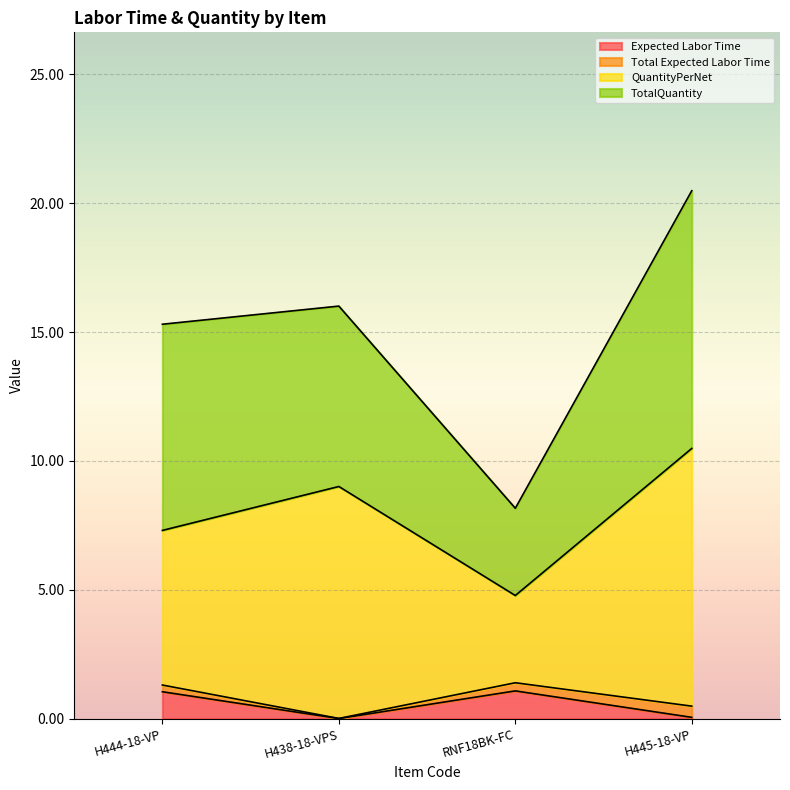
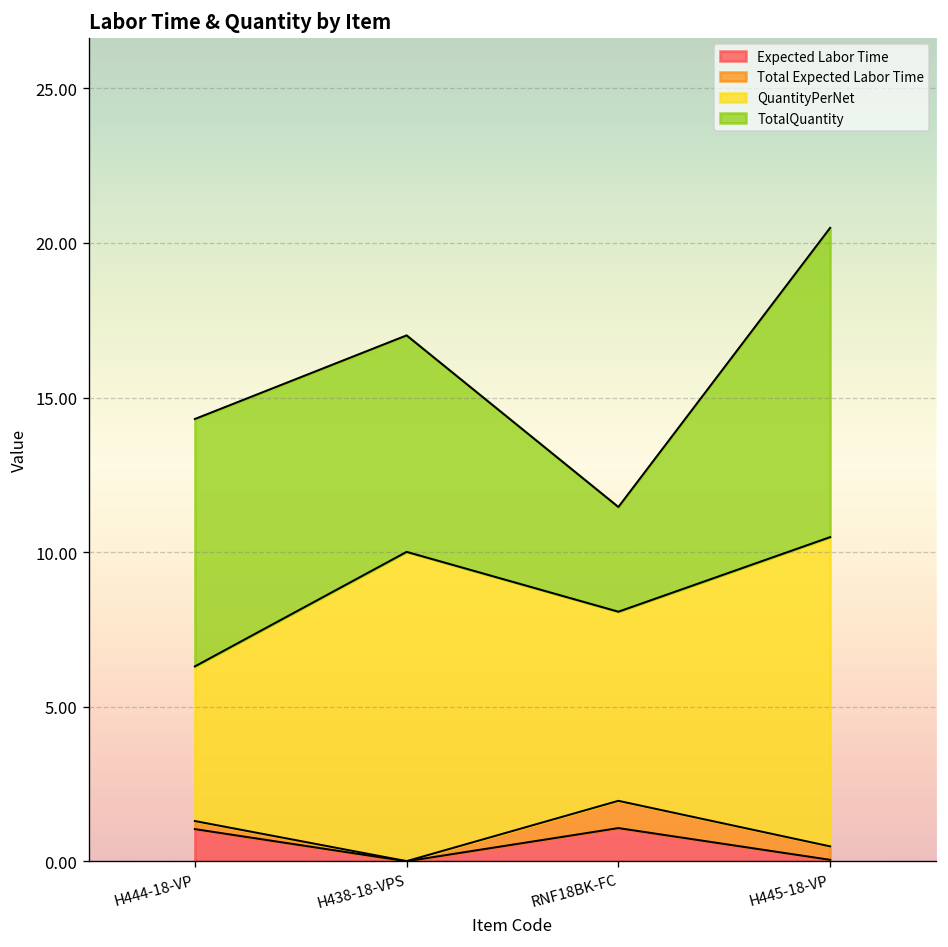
  {
    "Expected Labor Time": {
      "H444-18-VP": 1.0,
      "RNF18BK-FC": 1.1,
      "H445-18-VP": 0.1
    },
    "Total Expected Labor Time": {
      "H444-18-VP": 0.3,
-     "RNF18BK-FC": 0.3,
+     "RNF18BK-FC": 0.9,
      "H445-18-VP": 0.4
    },
    "QuantityPerNet": {
-     "H444-18-VP": 6,
-     "H438-18-VPS": 9,
-     "RNF18BK-FC": 3.4,
+     "H444-18-VP": 5,
+     "H438-18-VPS": 10,
+     "RNF18BK-FC": 6.1,
      "H445-18-VP": 10.0
    },
    "TotalQuantity": {
      "H444-18-VP": 8.0,
      "H438-18-VPS": 7.0,
      "RNF18BK-FC": 3.4,
      "H445-18-VP": 10.0
    }
  }
